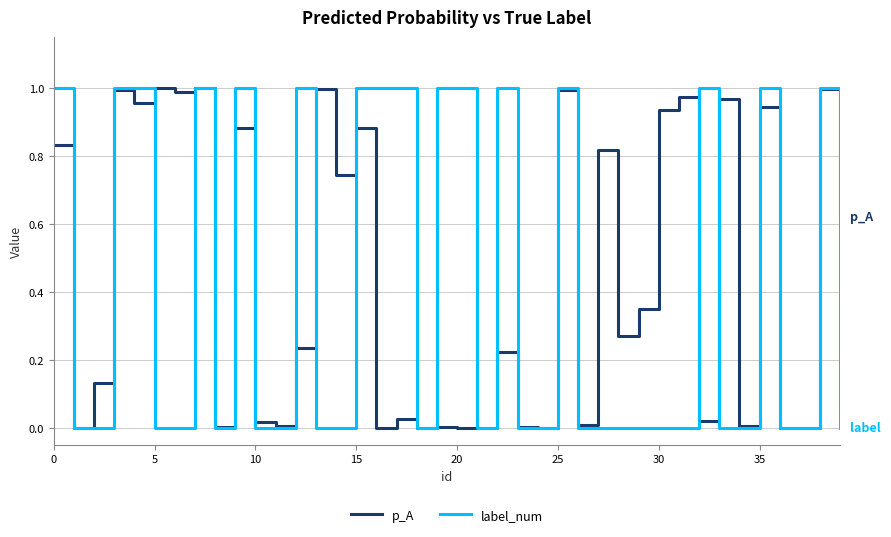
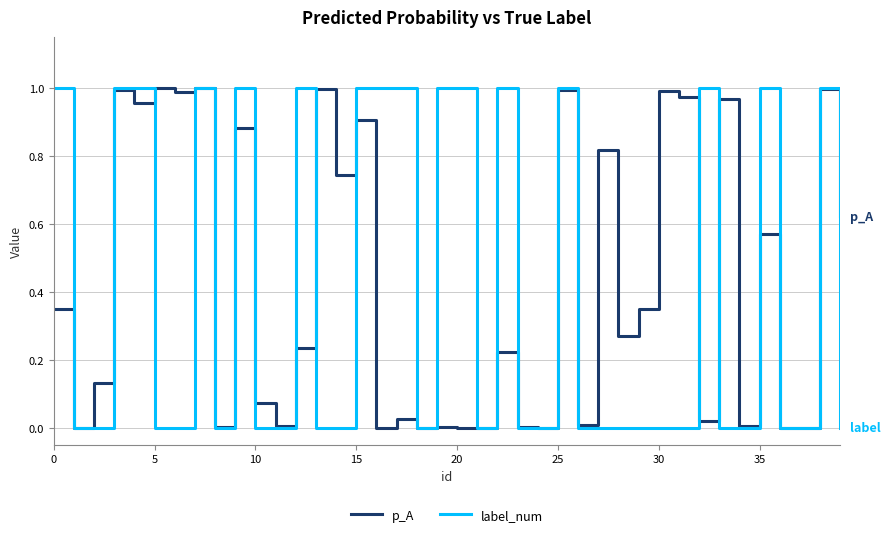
  {
    "p_A": {
-     "0": 0.83,
+     "0": 0.35,
      "5": 1.00,
-     "10": 0.02,
-     "15": 0.88,
+     "10": 0.07,
+     "15": 0.90,
      "20": 0.00,
-     "30": 0.94,
-     "35": 0.94
+     "30": 0.99,
+     "35": 0.57
    },
    "label_num": {
      "0": 1.00,
      "5": 0.00,
      "10": 0.00,
      "15": 1.00,
      "20": 1.00,
      "30": 0.00,
      "35": 1.00
    }
  }
